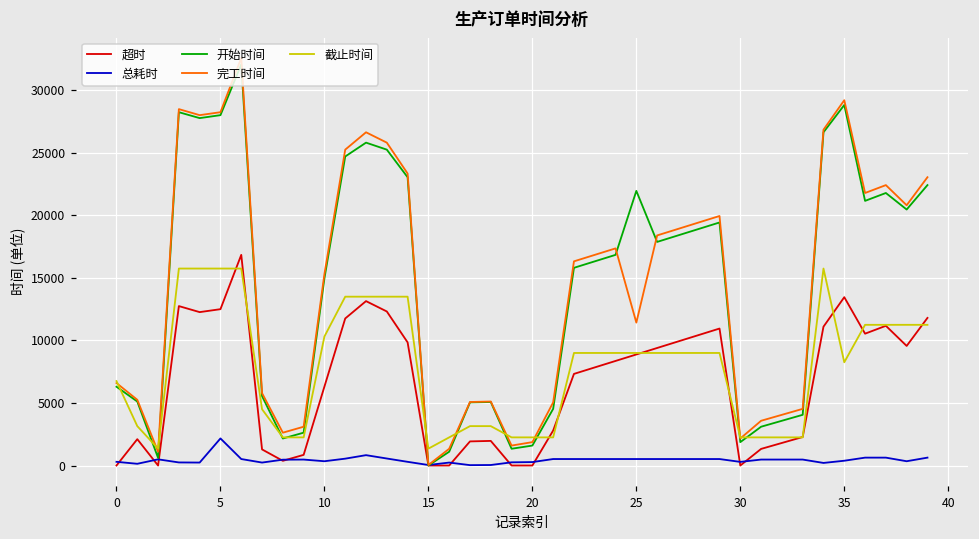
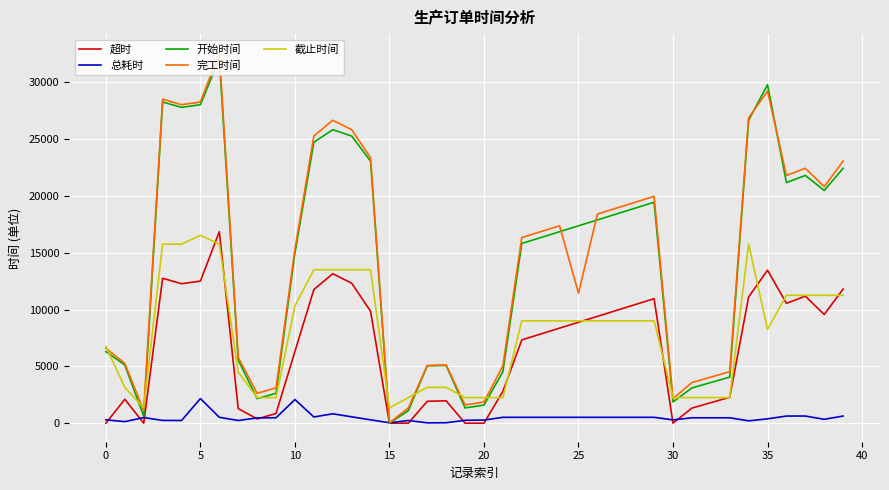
  {
    "超时": {
      "0": 0,
      "5": 12500,
      "10": 6300,
      "20": 0,
      "30": 0,
      "35": 13500
    },
    "总耗时": {
      "0": 300,
      "5": 2200,
-     "10": 300,
+     "10": 2100,
      "20": 300,
      "25": 500,
      "30": 300,
      "35": 400
    },
    "开始时间": {
      "0": 6300,
      "5": 28000,
      "10": 15000,
      "20": 1600,
-     "25": 22000,
+     "25": 17400,
      "30": 1900,
-     "35": 28800
+     "35": 29800
    },
    "完工时间": {
      "5": 28300,
      "10": 15300,
      "20": 1900,
      "25": 11400,
      "35": 29200
    },
    "截止时间": {
-     "5": 15800,
+     "5": 16500,
      "10": 10300,
      "15": 1400,
      "20": 2300,
      "35": 8300
    }
  }
